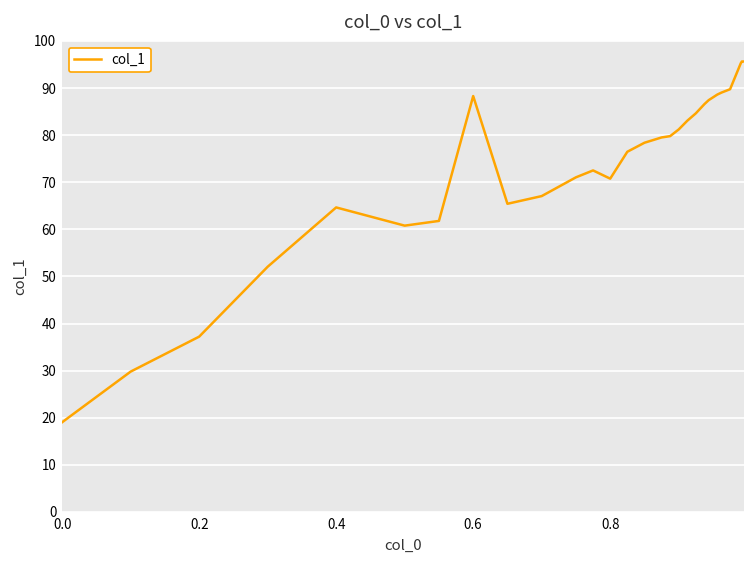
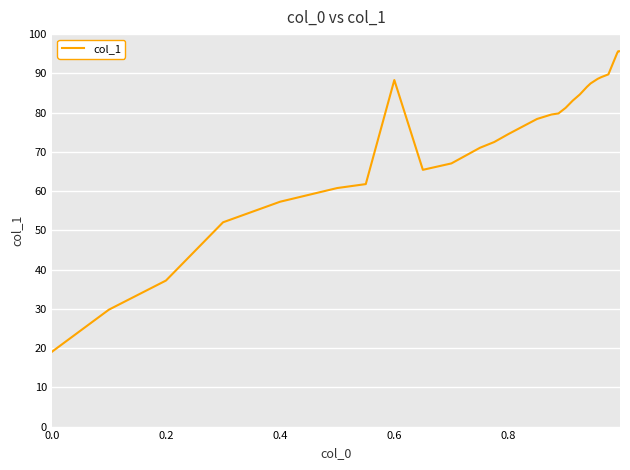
  {
    "0.0": 19,
    "0.2": 37,
-   "0.4": 65,
+   "0.4": 57,
    "0.6": 88,
-   "0.8": 71
+   "0.8": 75
  }
